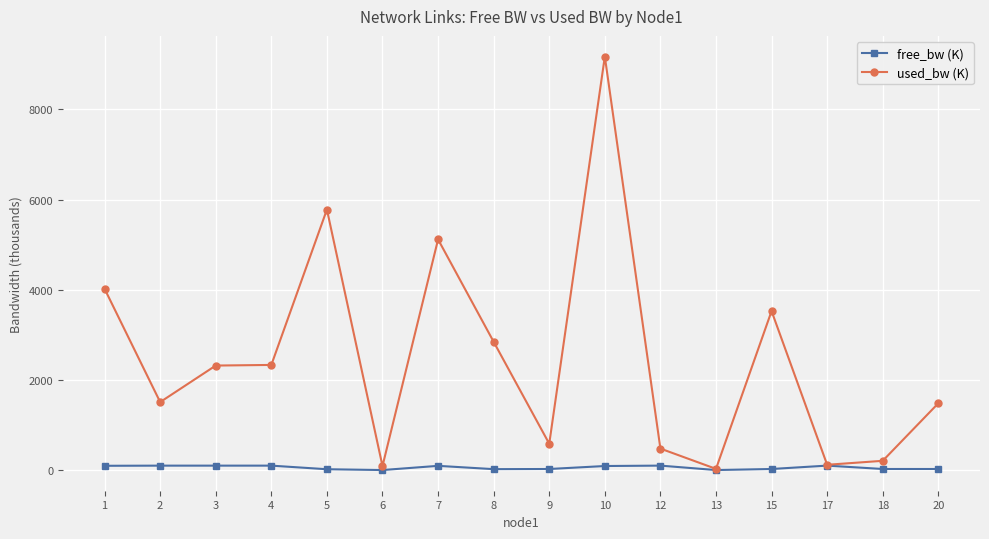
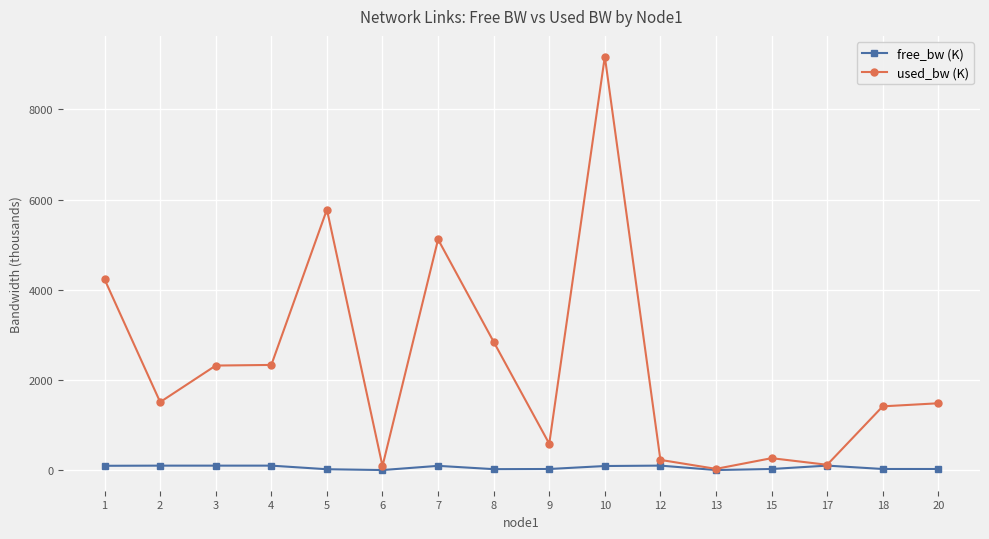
  {
    "free_bw (K)": {
      "1": 100,
      "2": 100,
      "3": 100,
      "4": 100,
      "5": 0,
      "6": 0,
      "7": 100,
      "8": 0,
      "9": 0,
      "10": 100,
      "12": 100,
      "15": 0,
      "18": 0,
      "20": 0
    },
    "used_bw (K)": {
-     "1": 4000,
+     "1": 4200,
      "2": 1500,
      "3": 2300,
      "4": 2300,
      "5": 5800,
      "6": 100,
      "7": 5100,
      "8": 2800,
      "9": 600,
      "10": 9200,
-     "12": 500,
-     "15": 3500,
-     "18": 200,
+     "12": 200,
+     "15": 300,
+     "18": 1400,
      "20": 1500
    }
  }
